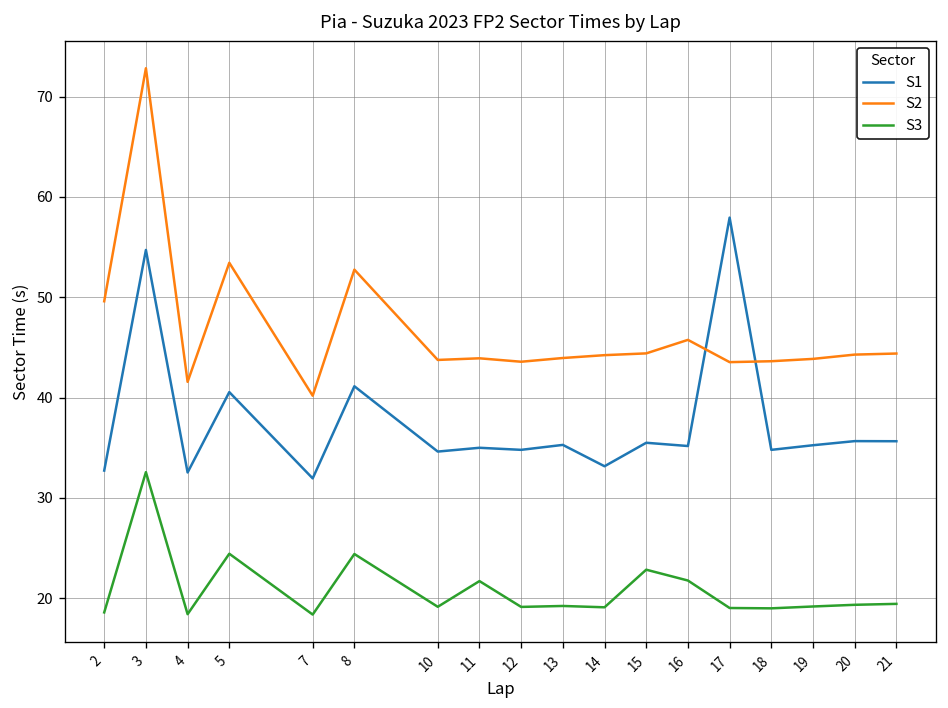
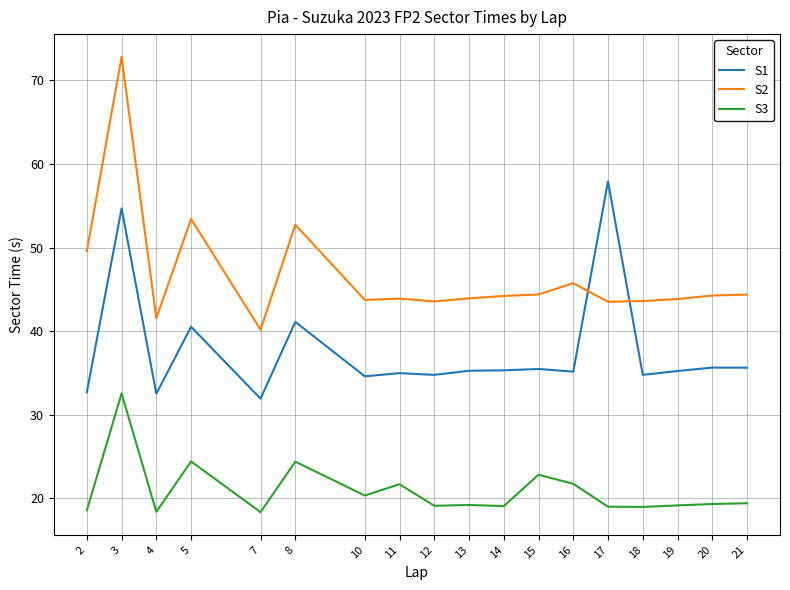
  {
    "S1": {
      "2": 33,
      "3": 55,
      "4": 33,
      "5": 41,
      "7": 32,
      "8": 41,
      "10": 35,
      "11": 35,
      "12": 35,
      "13": 35,
-     "14": 33,
+     "14": 35,
      "15": 35,
      "16": 35,
      "17": 58,
      "18": 35,
      "19": 35,
      "20": 36,
      "21": 36
    },
    "S2": {
      "2": 50,
      "3": 73,
      "4": 42,
      "5": 53,
      "7": 40,
      "8": 53,
      "10": 44,
      "11": 44,
      "12": 44,
      "13": 44,
      "14": 44,
      "15": 44,
      "16": 46,
      "17": 44,
      "18": 44,
      "19": 44,
      "20": 44,
      "21": 44
    },
    "S3": {
      "2": 19,
      "3": 33,
      "4": 18,
      "5": 24,
      "7": 18,
      "8": 24,
-     "10": 19,
+     "10": 20,
      "11": 22,
      "12": 19,
      "13": 19,
      "14": 19,
      "15": 23,
      "16": 22,
      "17": 19,
      "18": 19,
      "19": 19,
      "20": 19,
      "21": 19
    }
  }
